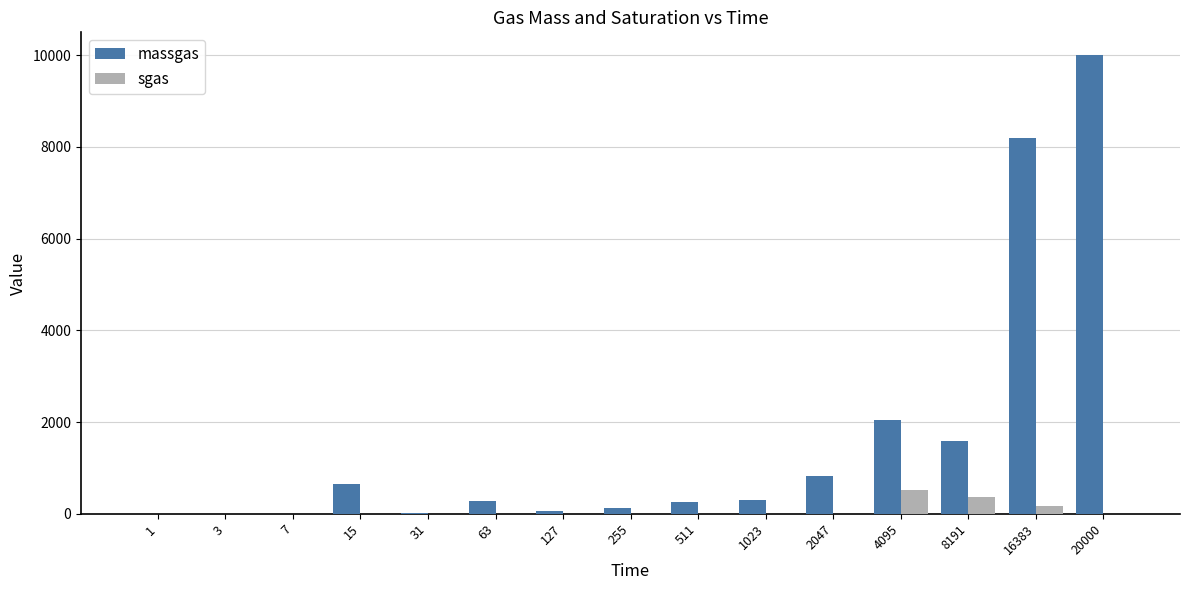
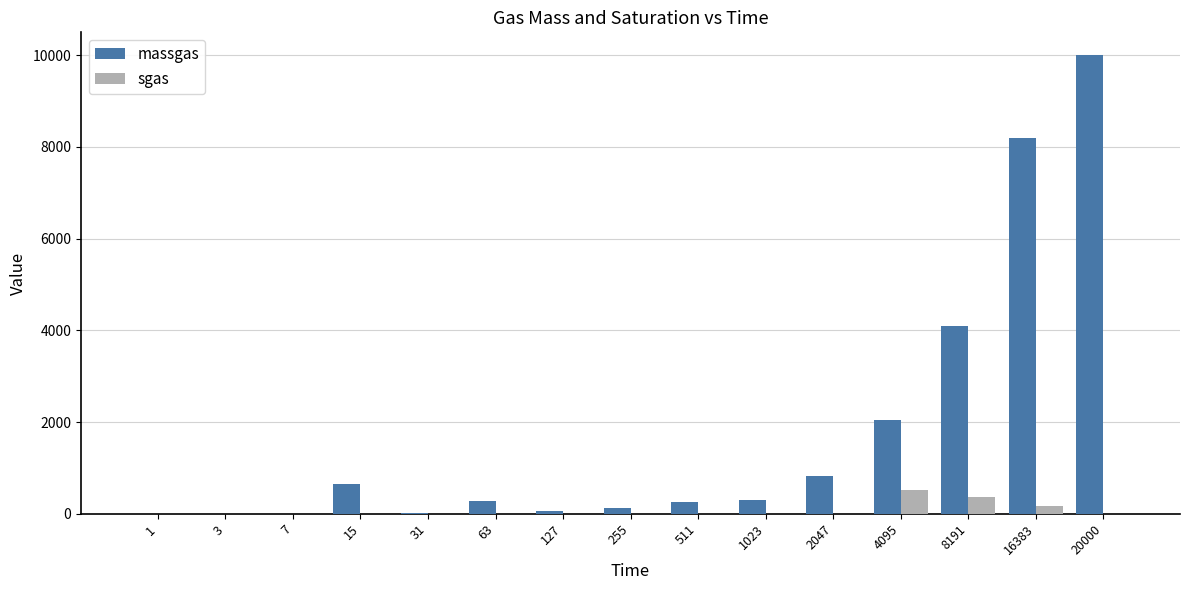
  {
    "massgas": {
      "15": 700,
      "63": 300,
      "127": 100,
      "255": 100,
      "511": 300,
      "1023": 300,
      "2047": 800,
      "4095": 2000,
-     "8191": 1600,
+     "8191": 4100,
      "16383": 8200,
      "20000": 10000
    },
    "sgas": {
      "4095": 500,
      "8191": 400,
      "16383": 200
    }
  }
